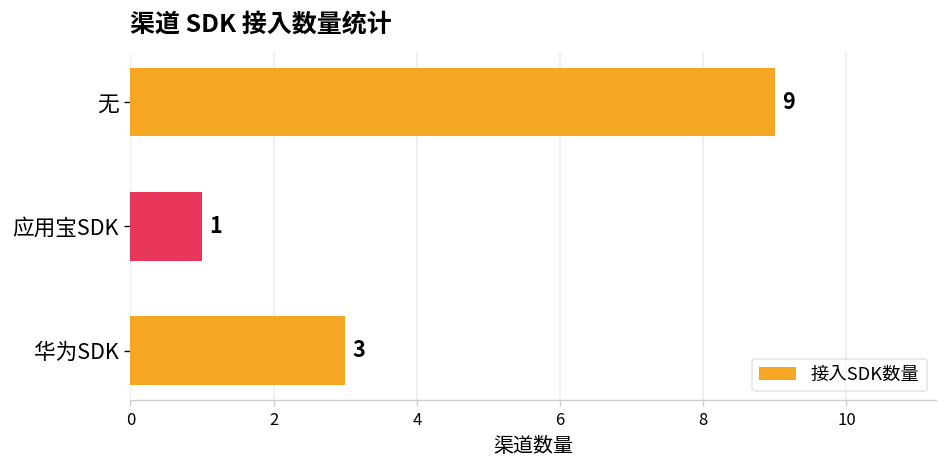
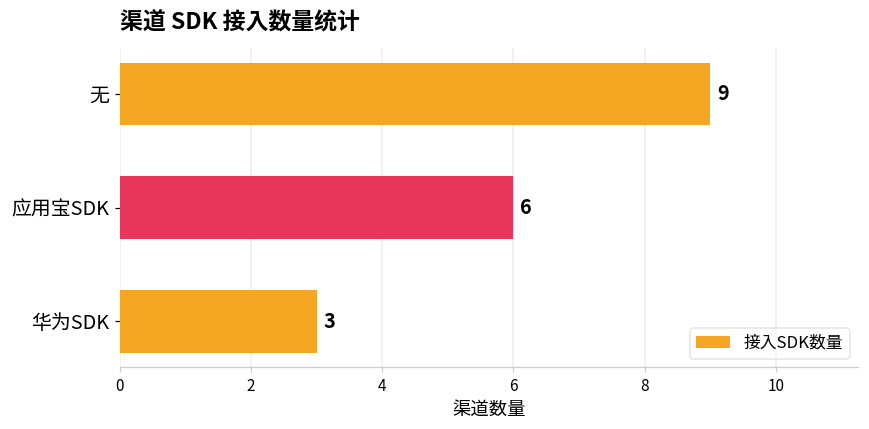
  {
    "无": 9,
-   "应用宝SDK": 1,
+   "应用宝SDK": 6,
    "华为SDK": 3
  }
